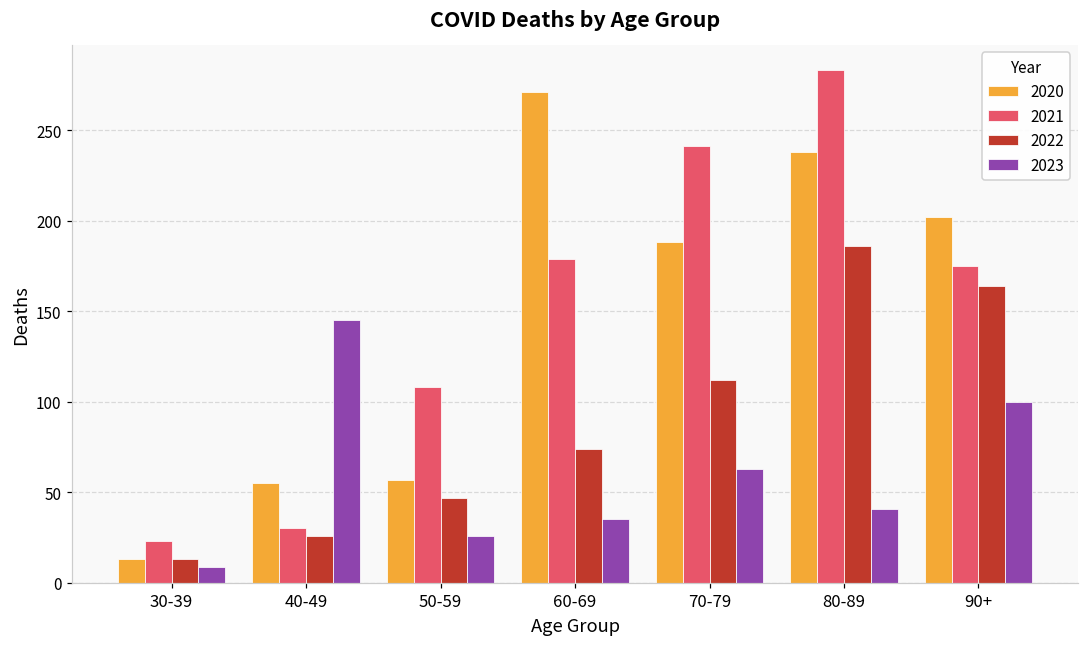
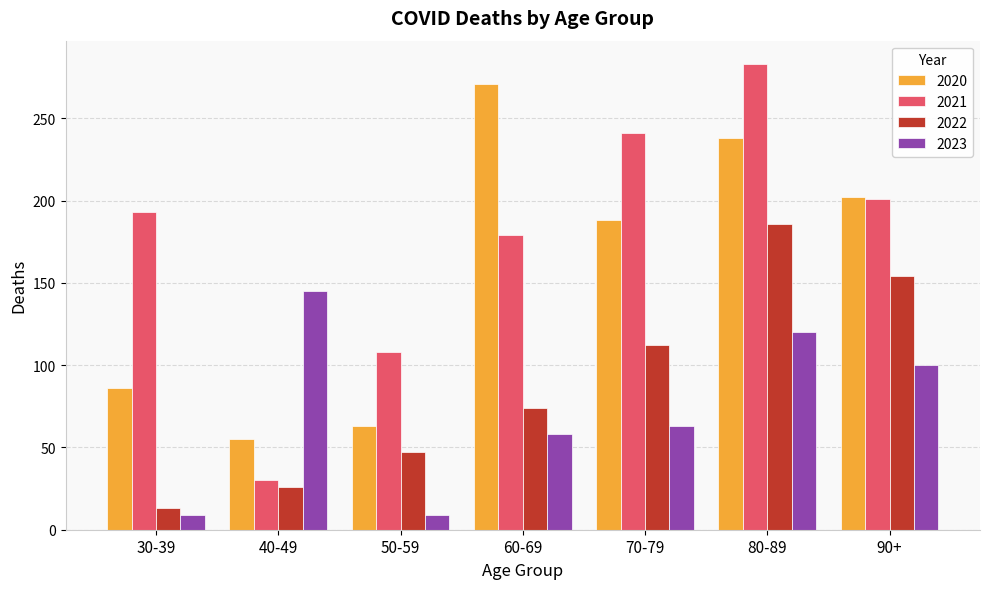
  {
    "2020": {
-     "30-39": 13,
+     "30-39": 86,
      "40-49": 55,
-     "50-59": 57,
+     "50-59": 63,
      "60-69": 271,
      "70-79": 188,
      "80-89": 238,
      "90+": 202
    },
    "2021": {
-     "30-39": 23,
+     "30-39": 193,
      "40-49": 30,
      "50-59": 108,
      "60-69": 179,
      "70-79": 241,
      "80-89": 283,
-     "90+": 175
+     "90+": 201
    },
    "2022": {
      "30-39": 13,
      "40-49": 26,
      "50-59": 47,
      "60-69": 74,
      "70-79": 112,
      "80-89": 186,
-     "90+": 164
+     "90+": 154
    },
    "2023": {
      "30-39": 9,
      "40-49": 145,
-     "50-59": 26,
-     "60-69": 35,
+     "50-59": 9,
+     "60-69": 58,
      "70-79": 63,
-     "80-89": 41,
+     "80-89": 120,
      "90+": 100
    }
  }
